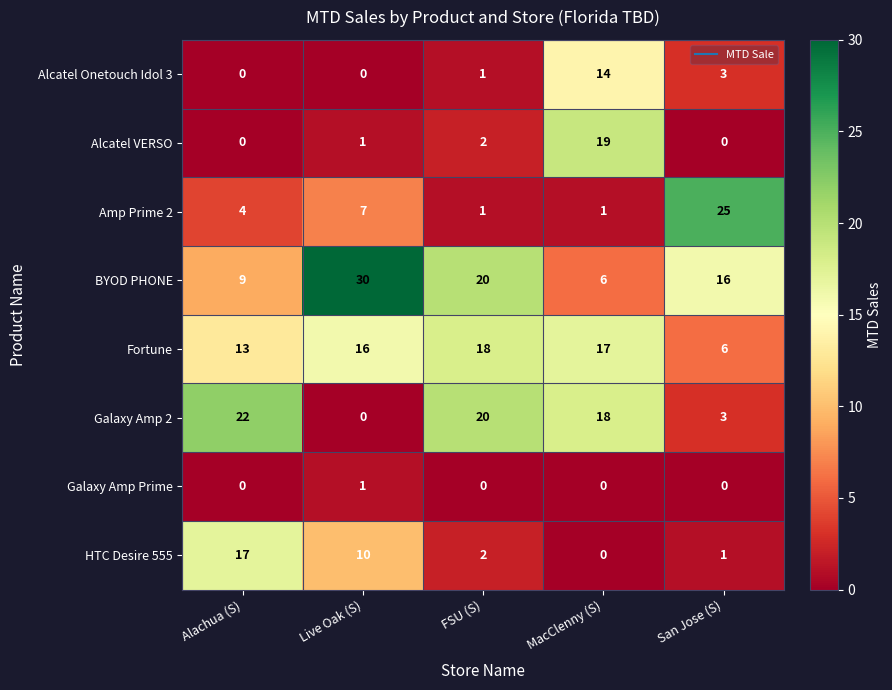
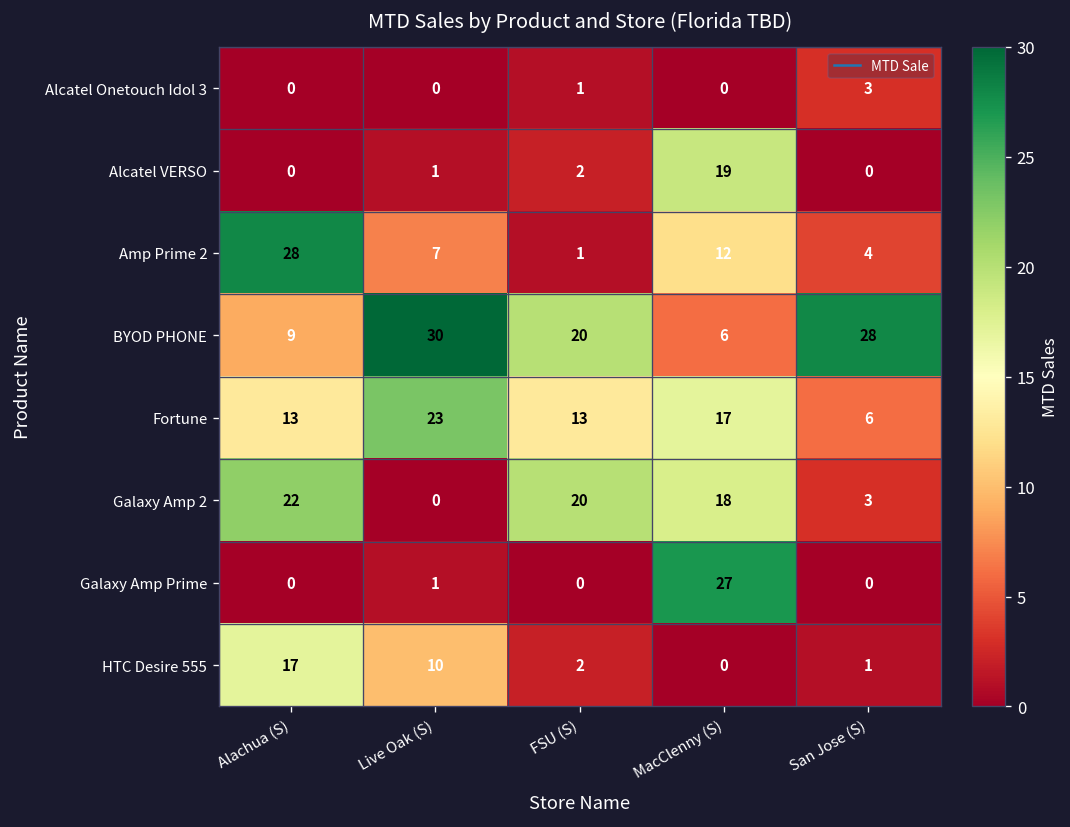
  {
    "Alcatel Onetouch Idol 3": {
      "Alachua (S)": 0,
      "Live Oak (S)": 0,
      "FSU (S)": 1,
-     "MacClenny (S)": 14,
+     "MacClenny (S)": 0,
      "San Jose (S)": 3
    },
    "Alcatel VERSO": {
      "Alachua (S)": 0,
      "Live Oak (S)": 1,
      "FSU (S)": 2,
      "MacClenny (S)": 19,
      "San Jose (S)": 0
    },
    "Amp Prime 2": {
-     "Alachua (S)": 4,
+     "Alachua (S)": 28,
      "Live Oak (S)": 7,
      "FSU (S)": 1,
-     "MacClenny (S)": 1,
-     "San Jose (S)": 25
+     "MacClenny (S)": 12,
+     "San Jose (S)": 4
    },
    "BYOD PHONE": {
      "Alachua (S)": 9,
      "Live Oak (S)": 30,
      "FSU (S)": 20,
      "MacClenny (S)": 6,
-     "San Jose (S)": 16
+     "San Jose (S)": 28
    },
    "Fortune": {
      "Alachua (S)": 13,
-     "Live Oak (S)": 16,
-     "FSU (S)": 18,
+     "Live Oak (S)": 23,
+     "FSU (S)": 13,
      "MacClenny (S)": 17,
      "San Jose (S)": 6
    },
    "Galaxy Amp 2": {
      "Alachua (S)": 22,
      "Live Oak (S)": 0,
      "FSU (S)": 20,
      "MacClenny (S)": 18,
      "San Jose (S)": 3
    },
    "Galaxy Amp Prime": {
      "Alachua (S)": 0,
      "Live Oak (S)": 1,
      "FSU (S)": 0,
-     "MacClenny (S)": 0,
+     "MacClenny (S)": 27,
      "San Jose (S)": 0
    },
    "HTC Desire 555": {
      "Alachua (S)": 17,
      "Live Oak (S)": 10,
      "FSU (S)": 2,
      "MacClenny (S)": 0,
      "San Jose (S)": 1
    }
  }
